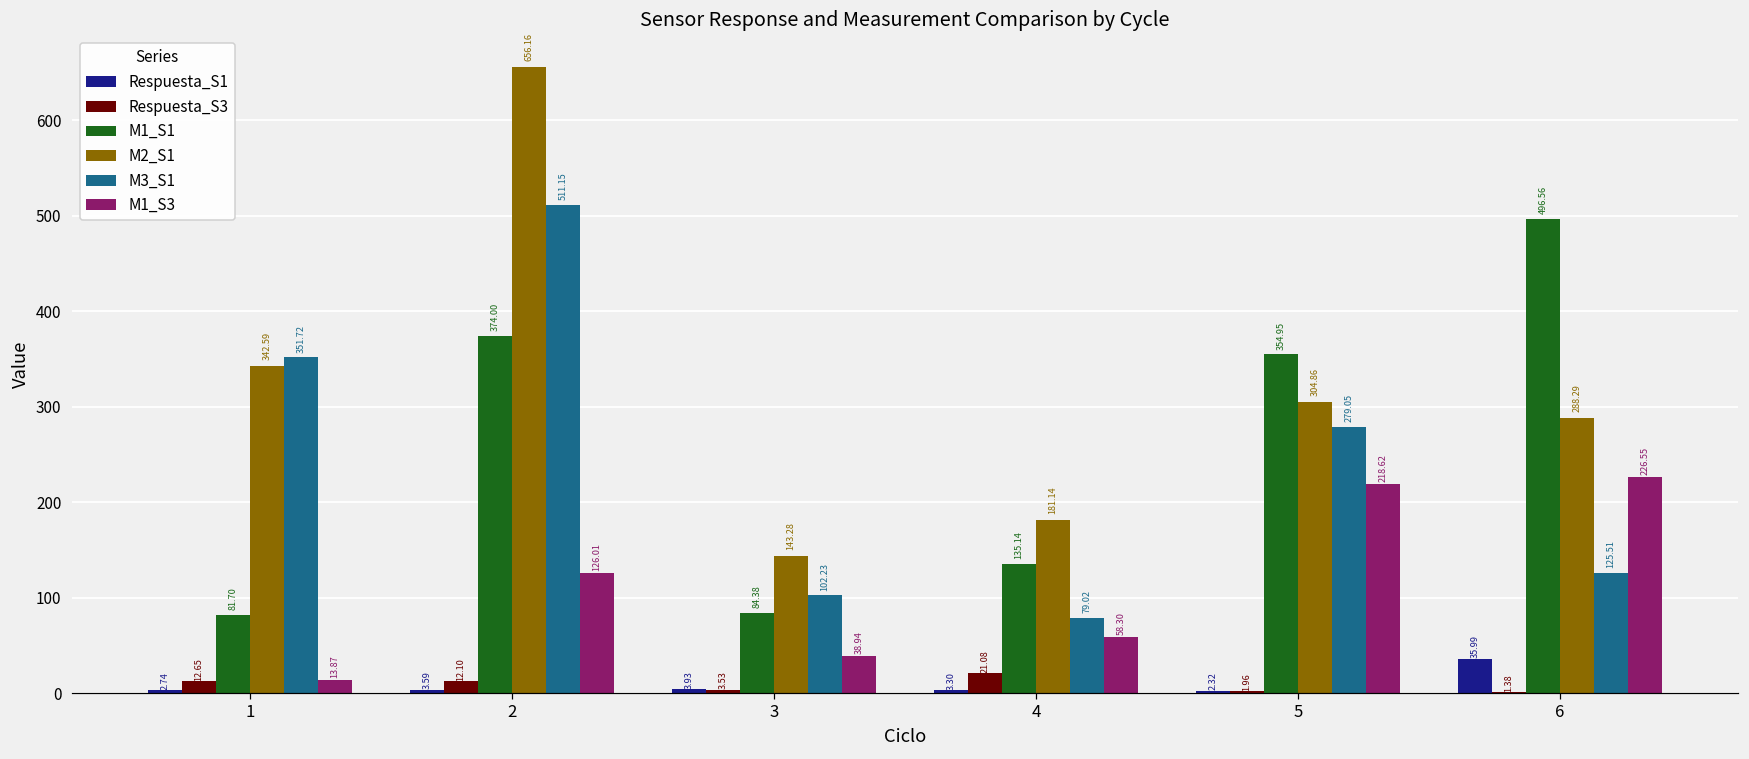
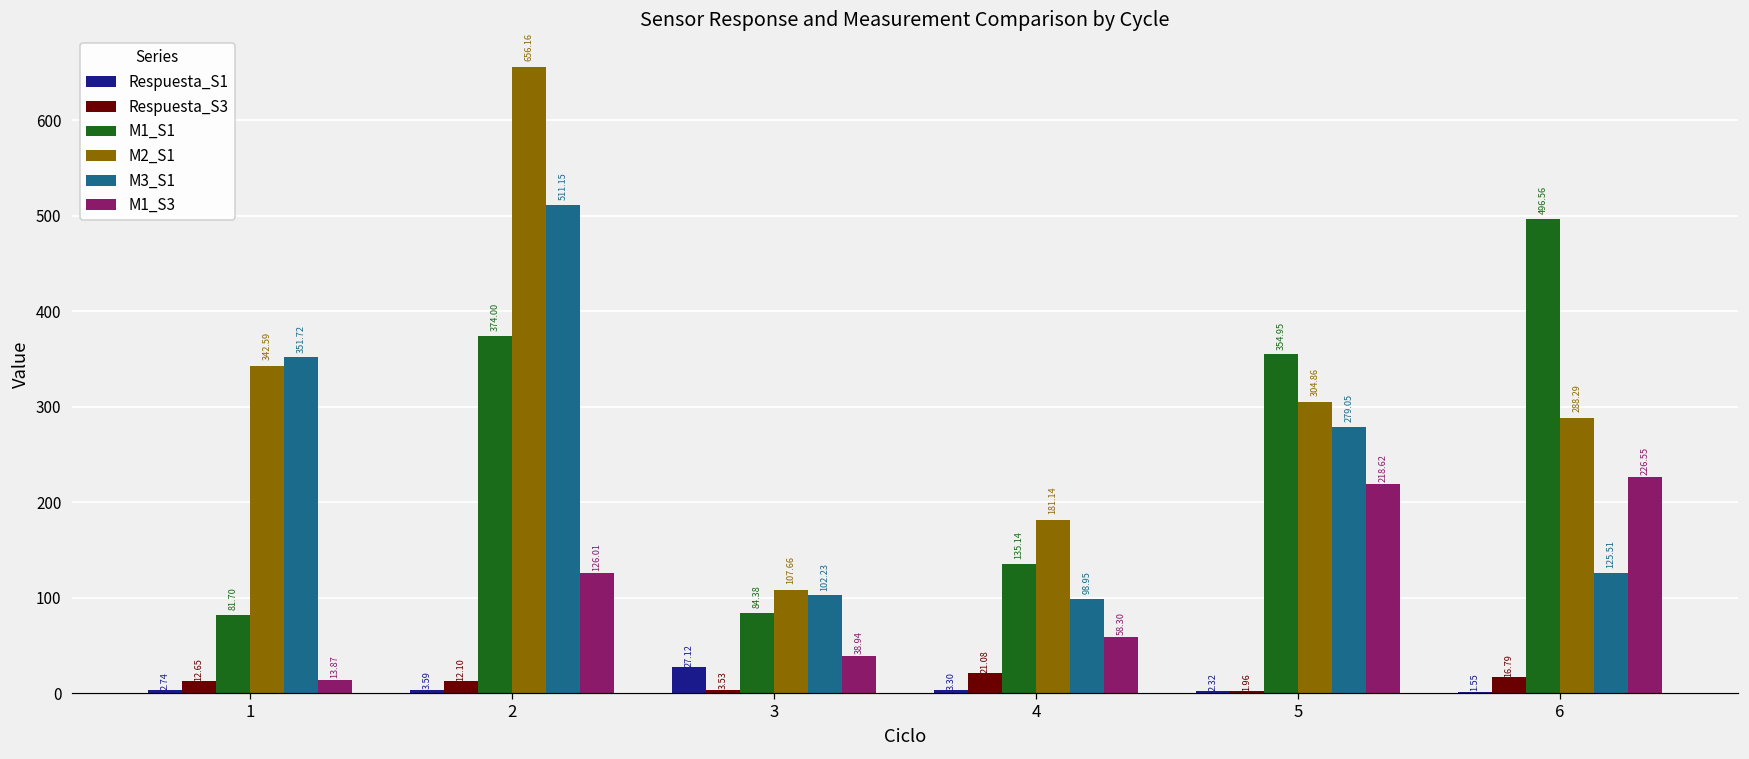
  {
    "Respuesta_S1": {
      "1": 2.74,
      "2": 3.59,
-     "3": 3.93,
+     "3": 27.12,
      "4": 3.30,
      "5": 2.32,
-     "6": 35.99
+     "6": 1.55
    },
    "Respuesta_S3": {
      "1": 12.65,
      "2": 12.10,
      "3": 3.53,
      "4": 21.08,
      "5": 1.96,
-     "6": 1.38
+     "6": 16.79
    },
    "M1_S1": {
      "1": 81.70,
      "2": 374.00,
      "3": 84.38,
      "4": 135.14,
      "5": 354.95,
      "6": 496.56
    },
    "M2_S1": {
      "1": 342.59,
      "2": 656.16,
-     "3": 143.28,
+     "3": 107.66,
      "4": 181.14,
      "5": 304.86,
      "6": 288.29
    },
    "M3_S1": {
      "1": 351.72,
      "2": 511.15,
      "3": 102.23,
-     "4": 79.02,
+     "4": 98.95,
      "5": 279.05,
      "6": 125.51
    },
    "M1_S3": {
      "1": 13.87,
      "2": 126.01,
      "3": 38.94,
      "4": 58.30,
      "5": 218.62,
      "6": 226.55
    }
  }
